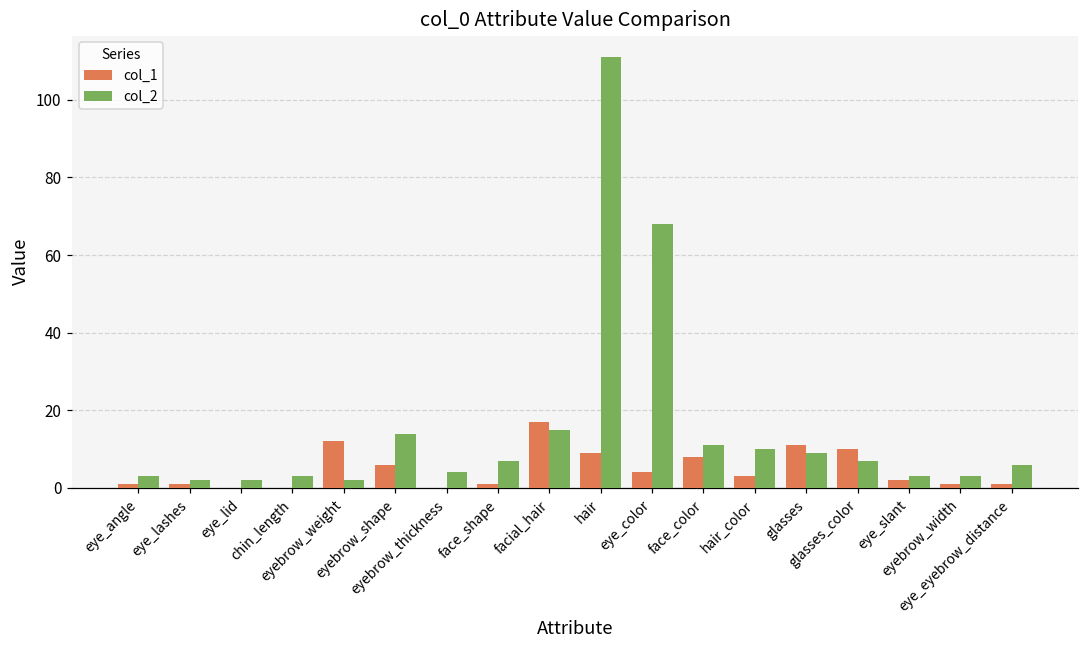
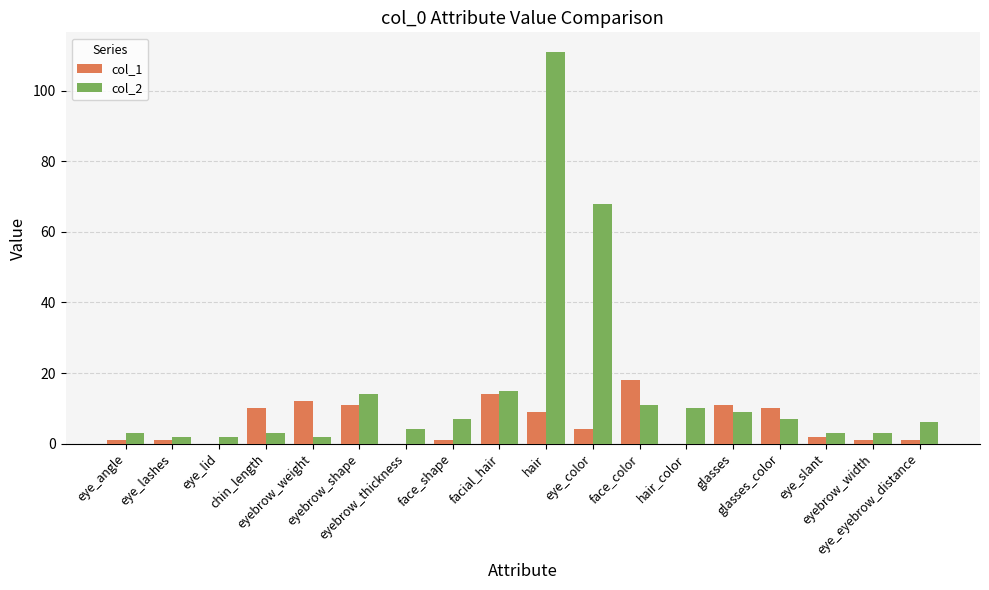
  {
    "col_1": {
      "eye_angle": 1,
      "eye_lashes": 1,
      "eye_lid": 0,
-     "chin_length": 0,
+     "chin_length": 10,
      "eyebrow_weight": 12,
-     "eyebrow_shape": 6,
+     "eyebrow_shape": 11,
      "eyebrow_thickness": 0,
      "face_shape": 1,
-     "facial_hair": 17,
+     "facial_hair": 14,
      "hair": 9,
      "eye_color": 4,
-     "face_color": 8,
-     "hair_color": 3,
+     "face_color": 18,
+     "hair_color": 0,
      "glasses": 11,
      "glasses_color": 10,
      "eye_slant": 2,
      "eyebrow_width": 1,
      "eye_eyebrow_distance": 1
    },
    "col_2": {
      "eye_angle": 3,
      "eye_lashes": 2,
      "eye_lid": 2,
      "chin_length": 3,
      "eyebrow_weight": 2,
      "eyebrow_shape": 14,
      "eyebrow_thickness": 4,
      "face_shape": 7,
      "facial_hair": 15,
      "hair": 111,
      "eye_color": 68,
      "face_color": 11,
      "hair_color": 10,
      "glasses": 9,
      "glasses_color": 7,
      "eye_slant": 3,
      "eyebrow_width": 3,
      "eye_eyebrow_distance": 6
    }
  }
